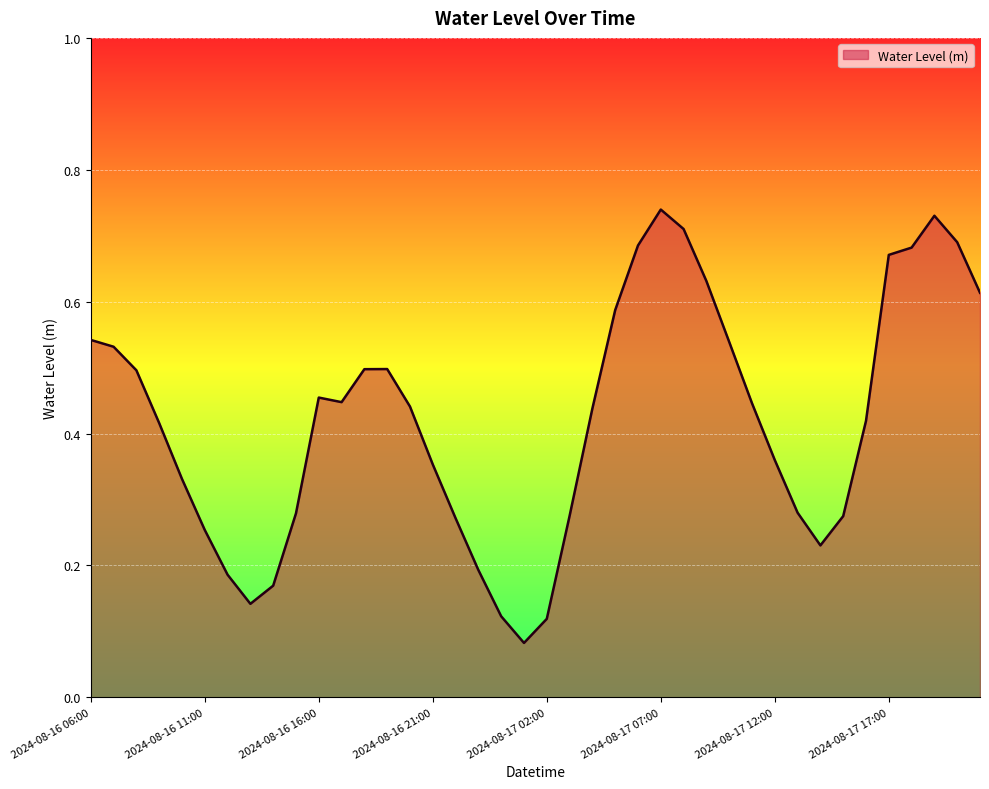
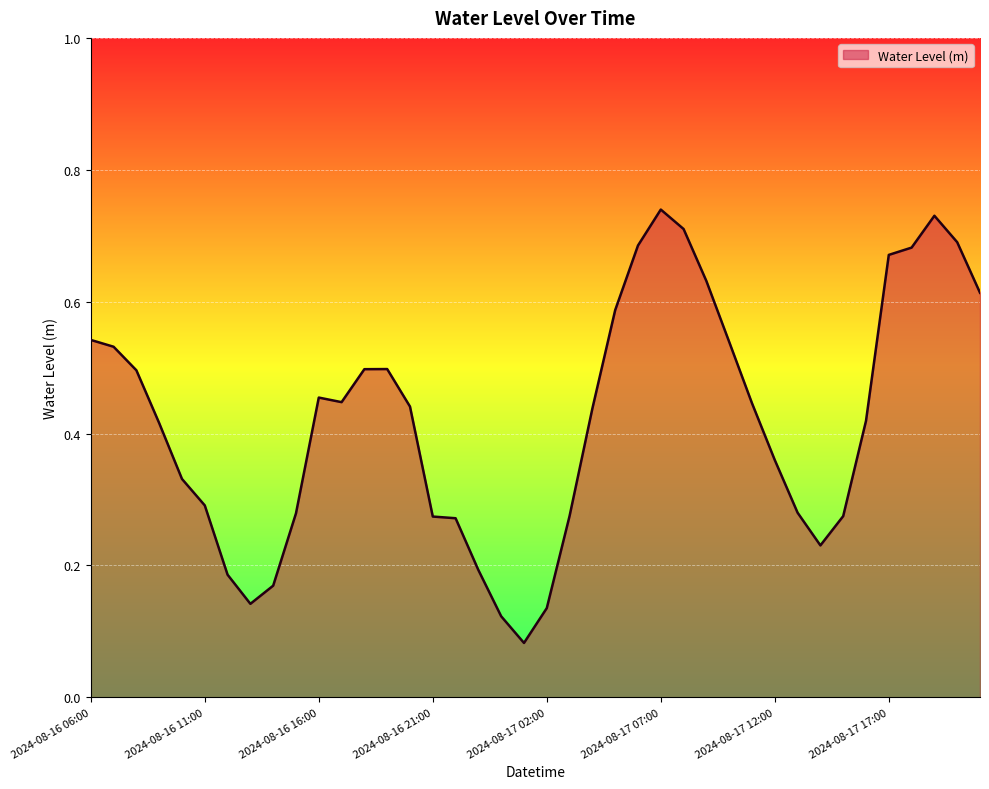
  {
    "2024-08-16 06:00": 0.54,
-   "2024-08-16 11:00": 0.25,
+   "2024-08-16 11:00": 0.29,
    "2024-08-16 16:00": 0.45,
-   "2024-08-16 21:00": 0.35,
-   "2024-08-17 02:00": 0.12,
+   "2024-08-16 21:00": 0.27,
+   "2024-08-17 02:00": 0.14,
    "2024-08-17 07:00": 0.74,
    "2024-08-17 12:00": 0.36,
    "2024-08-17 17:00": 0.67
  }
